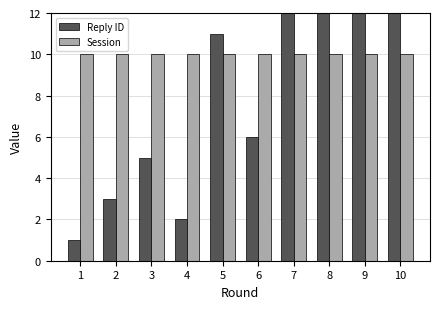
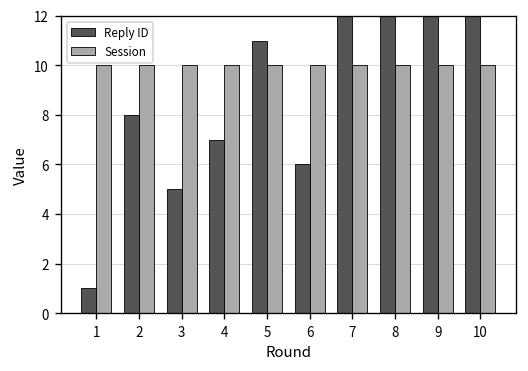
  {
    "Reply ID": {
      "1": 1,
-     "2": 3,
+     "2": 8,
      "3": 5,
-     "4": 2,
+     "4": 7,
      "5": 11,
      "6": 6
    },
    "Session": {
      "1": 10,
      "2": 10,
      "3": 10,
      "4": 10,
      "5": 10,
      "6": 10,
      "7": 10,
      "8": 10,
      "9": 10,
      "10": 10
    }
  }
